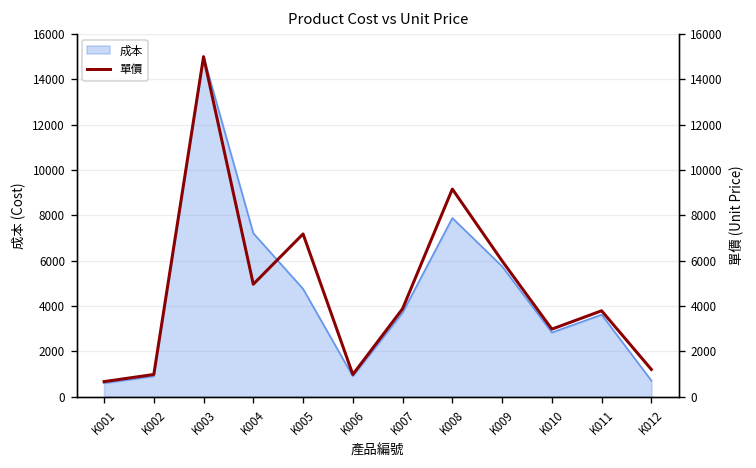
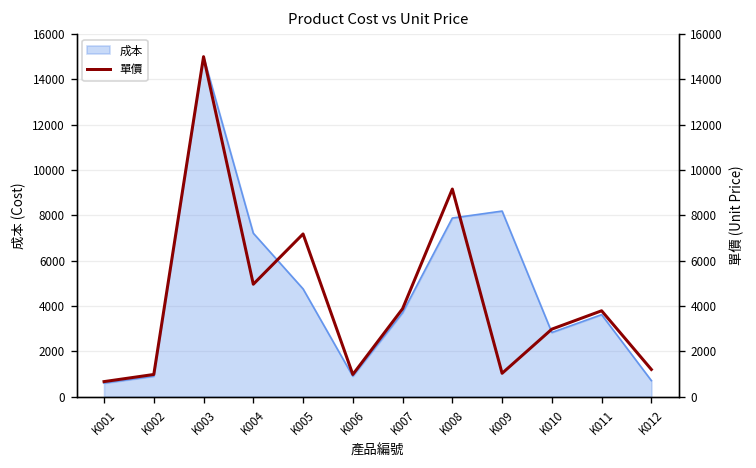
  {
    "成本": {
      "K001": 600,
      "K002": 900,
      "K003": 15000,
      "K004": 7200,
      "K005": 4800,
      "K006": 900,
      "K007": 3700,
      "K008": 7900,
-     "K009": 5800,
+     "K009": 8200,
      "K010": 2800,
      "K011": 3600,
      "K012": 700
    },
    "單價": {
      "K001": 700,
      "K002": 1000,
      "K003": 15000,
      "K004": 5000,
      "K005": 7200,
      "K006": 1000,
      "K007": 3900,
      "K008": 9200,
-     "K009": 6000,
+     "K009": 1000,
      "K010": 3000,
      "K011": 3800,
      "K012": 1200
    }
  }
